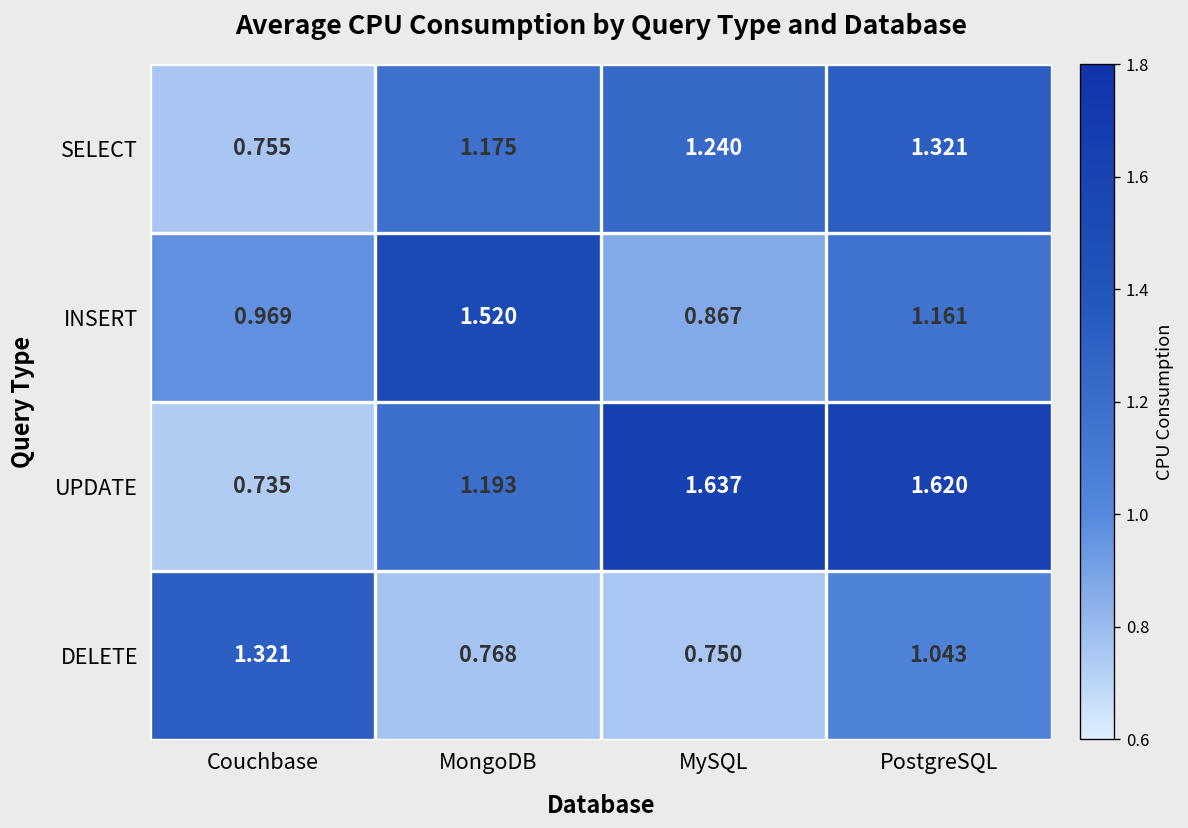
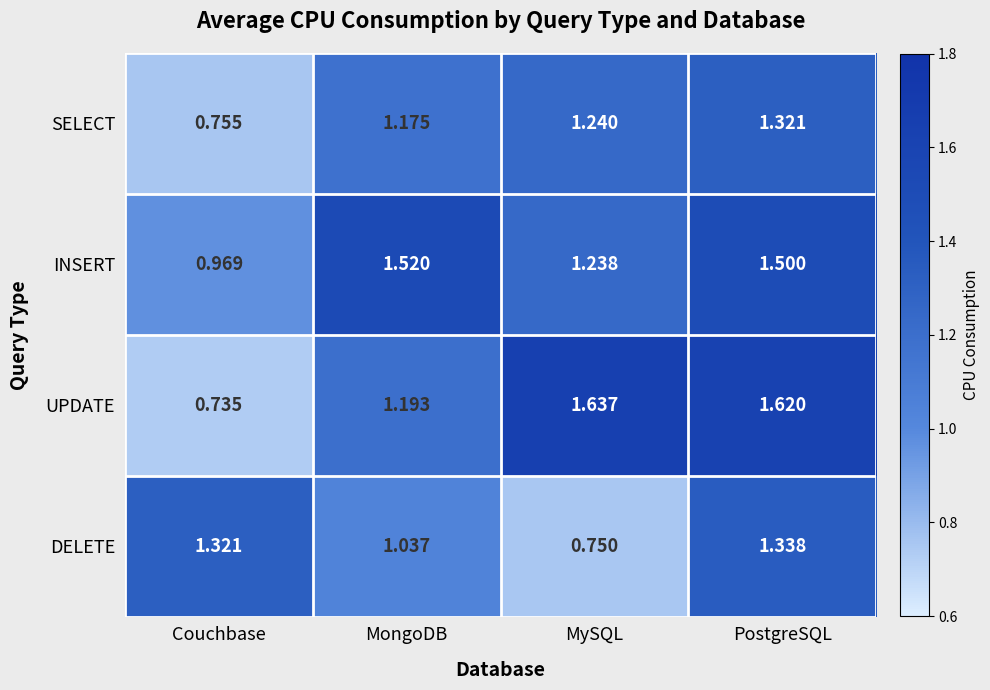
  {
    "SELECT": {
      "Couchbase": 0.755,
      "MongoDB": 1.175,
      "MySQL": 1.240,
      "PostgreSQL": 1.321
    },
    "INSERT": {
      "Couchbase": 0.969,
      "MongoDB": 1.520,
-     "MySQL": 0.867,
-     "PostgreSQL": 1.161
+     "MySQL": 1.238,
+     "PostgreSQL": 1.500
    },
    "UPDATE": {
      "Couchbase": 0.735,
      "MongoDB": 1.193,
      "MySQL": 1.637,
      "PostgreSQL": 1.620
    },
    "DELETE": {
      "Couchbase": 1.321,
-     "MongoDB": 0.768,
+     "MongoDB": 1.037,
      "MySQL": 0.750,
-     "PostgreSQL": 1.043
+     "PostgreSQL": 1.338
    }
  }
